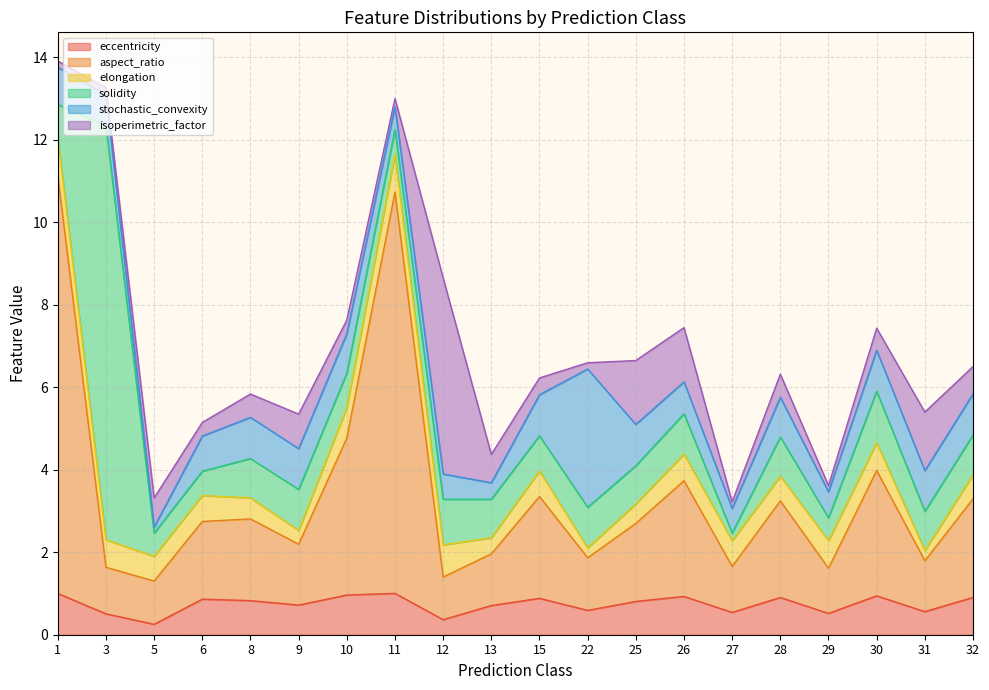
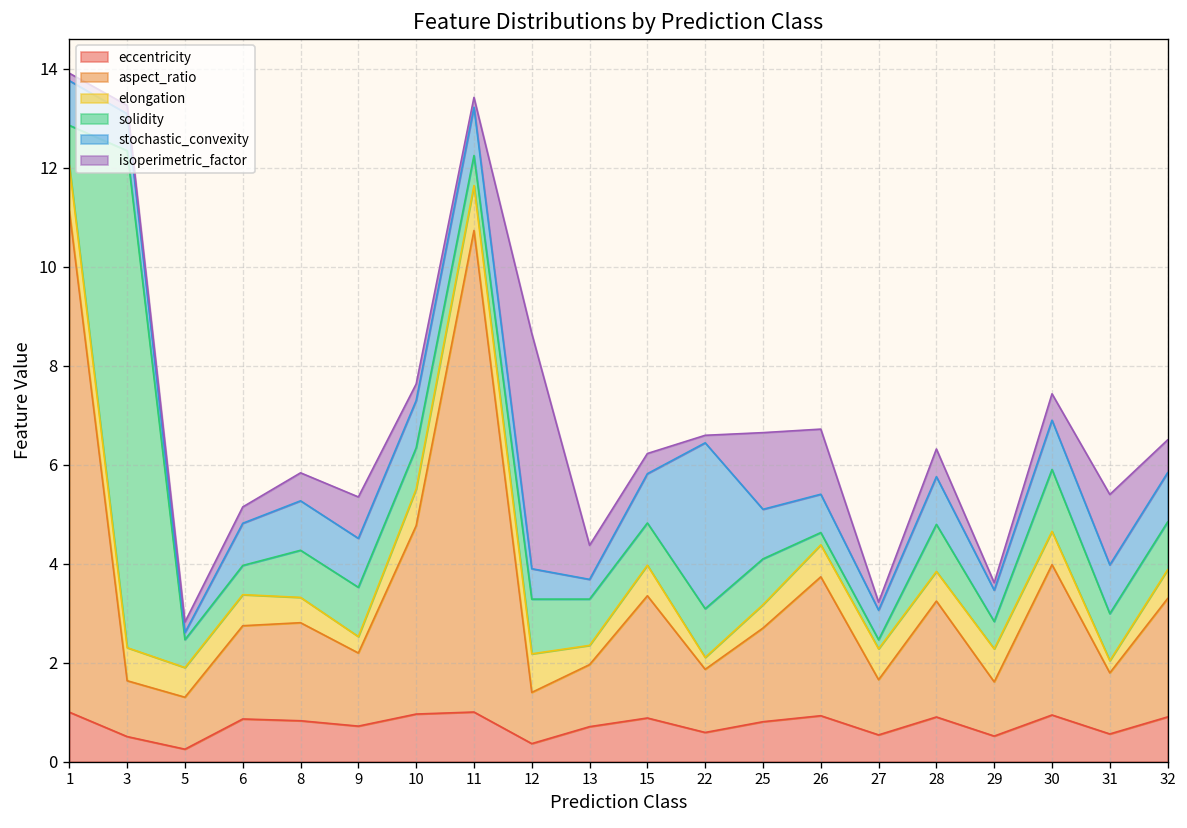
  {
    "solidity": {
      "1": 0.8,
      "5": 0.6,
      "6": 0.6,
      "8": 1.0,
      "9": 1.0,
      "10": 0.8,
      "11": 0.6,
      "12": 1.1,
      "13": 0.9,
      "15": 0.9,
      "22": 1.0,
      "25": 0.9,
-     "26": 1.0,
+     "26": 0.2,
      "27": 0.2,
      "28": 1.0,
      "29": 0.6,
      "30": 1.2,
      "31": 0.9,
      "32": 1.0
    },
    "stochastic_convexity": {
      "1": 0.9,
      "5": 0.1,
      "6": 0.9,
      "8": 1.0,
      "9": 1.0,
      "10": 1.0,
-     "11": 0.6,
+     "11": 1.0,
      "12": 0.6,
      "13": 0.4,
      "15": 1.0,
      "22": 3.4,
      "25": 1.0,
      "26": 0.8,
      "27": 0.6,
      "28": 1.0,
      "29": 0.6,
      "30": 1.0,
      "31": 1.0,
      "32": 1.0
    },
    "isoperimetric_factor": {
      "1": 0.2,
-     "5": 0.7,
+     "5": 0.2,
      "6": 0.3,
      "8": 0.6,
      "9": 0.8,
      "10": 0.3,
      "11": 0.2,
      "12": 4.8,
      "13": 0.7,
      "15": 0.4,
      "22": 0.2,
      "25": 1.5,
      "26": 1.3,
      "27": 0.2,
      "28": 0.6,
      "29": 0.2,
      "30": 0.5,
      "31": 1.4,
      "32": 0.7
    }
  }
